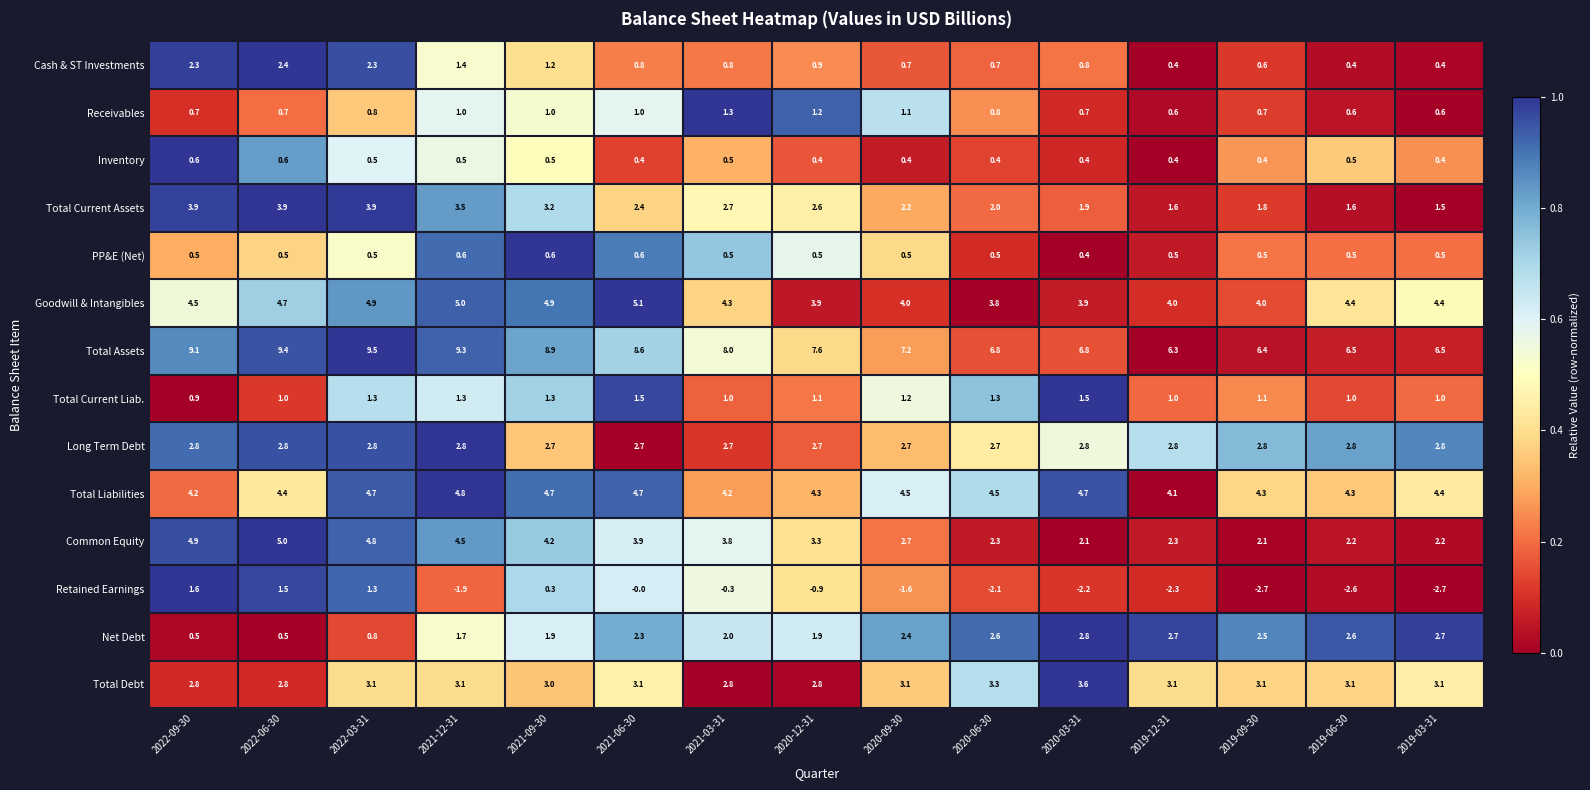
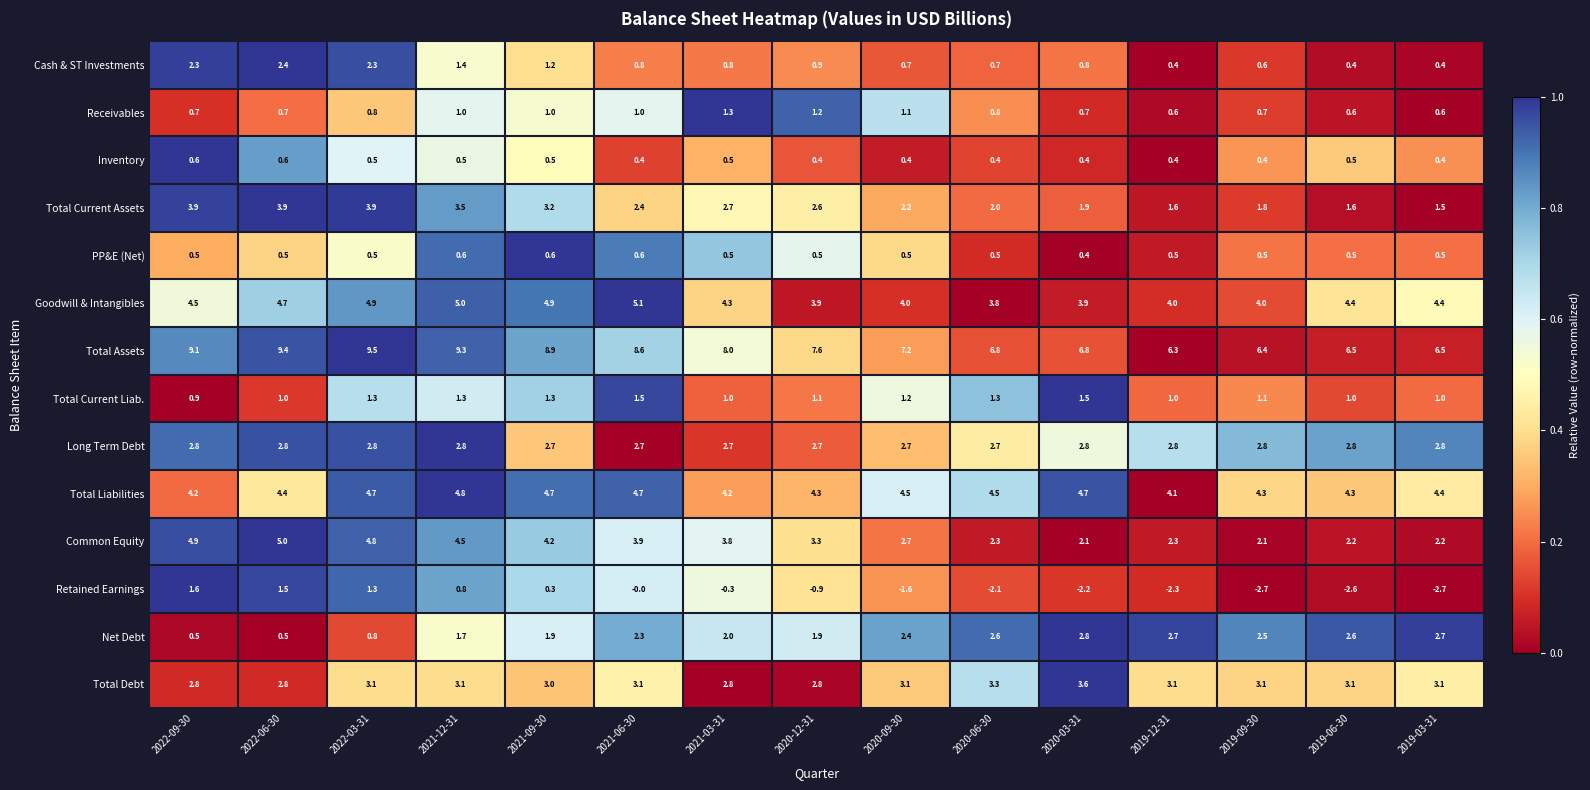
  {
    "Retained Earnings": {
      "2022-09-30": 1.6,
      "2022-06-30": 1.5,
      "2022-03-31": 1.3,
-     "2021-12-31": -1.9,
+     "2021-12-31": 0.8,
      "2021-09-30": 0.3,
      "2021-06-30": -0.0,
      "2021-03-31": -0.3,
      "2020-12-31": -0.9,
      "2020-09-30": -1.6,
      "2020-06-30": -2.1,
      "2020-03-31": -2.2,
      "2019-12-31": -2.3,
      "2019-09-30": -2.7,
      "2019-06-30": -2.6,
      "2019-03-31": -2.7
    }
  }
